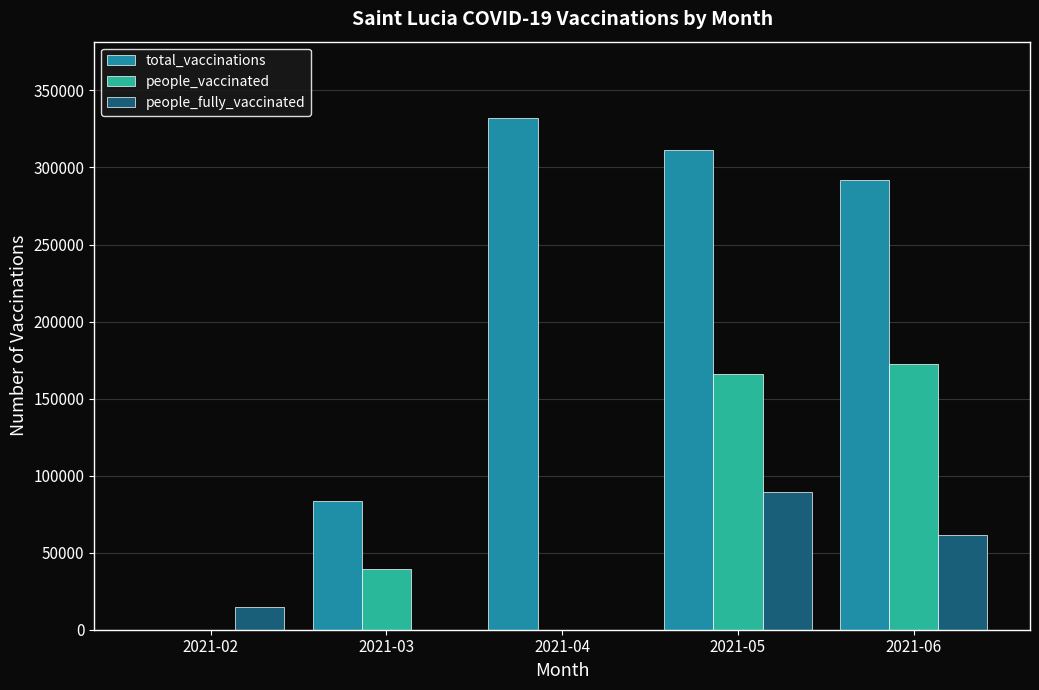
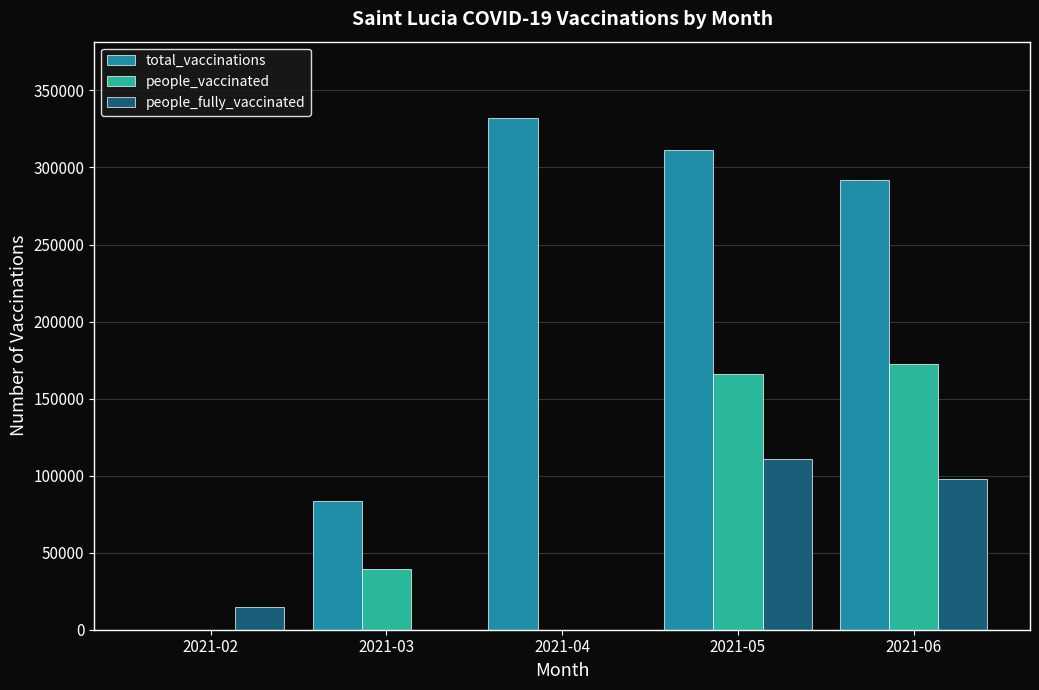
  {
    "people_fully_vaccinated": {
      "2021-02": 15000,
      "2021-03": 0,
      "2021-04": 0,
-     "2021-05": 89000,
-     "2021-06": 61000
+     "2021-05": 111000,
+     "2021-06": 98000
    }
  }
